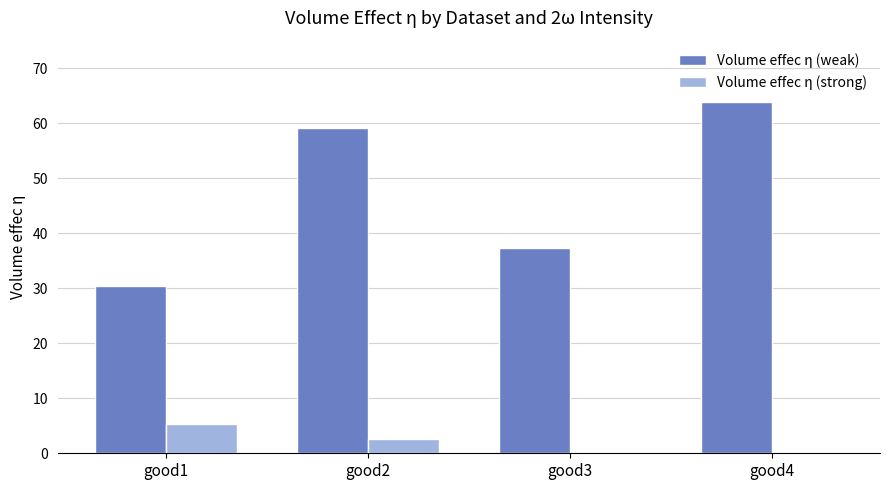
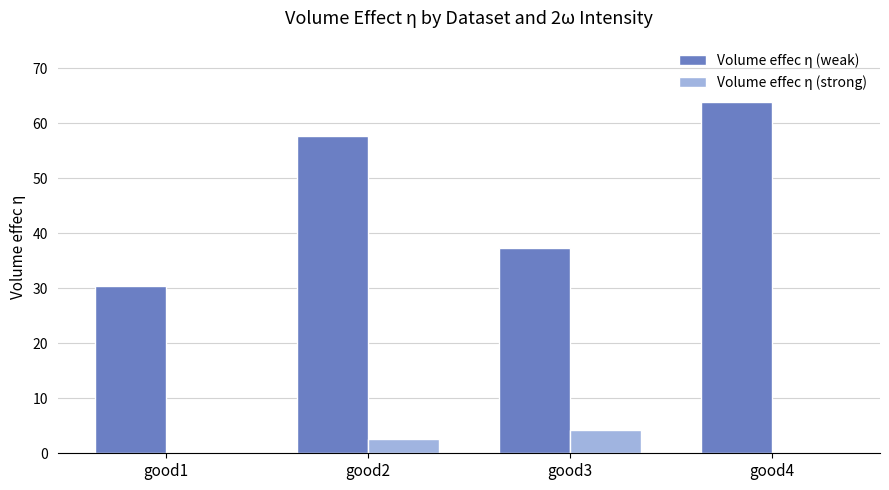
  {
    "Volume effec η (weak)": {
      "good1": 30,
-     "good2": 59,
+     "good2": 58,
      "good3": 37,
      "good4": 64
    },
    "Volume effec η (strong)": {
-     "good1": 5,
+     "good1": 0,
      "good2": 3,
-     "good3": 0
+     "good3": 4
    }
  }
